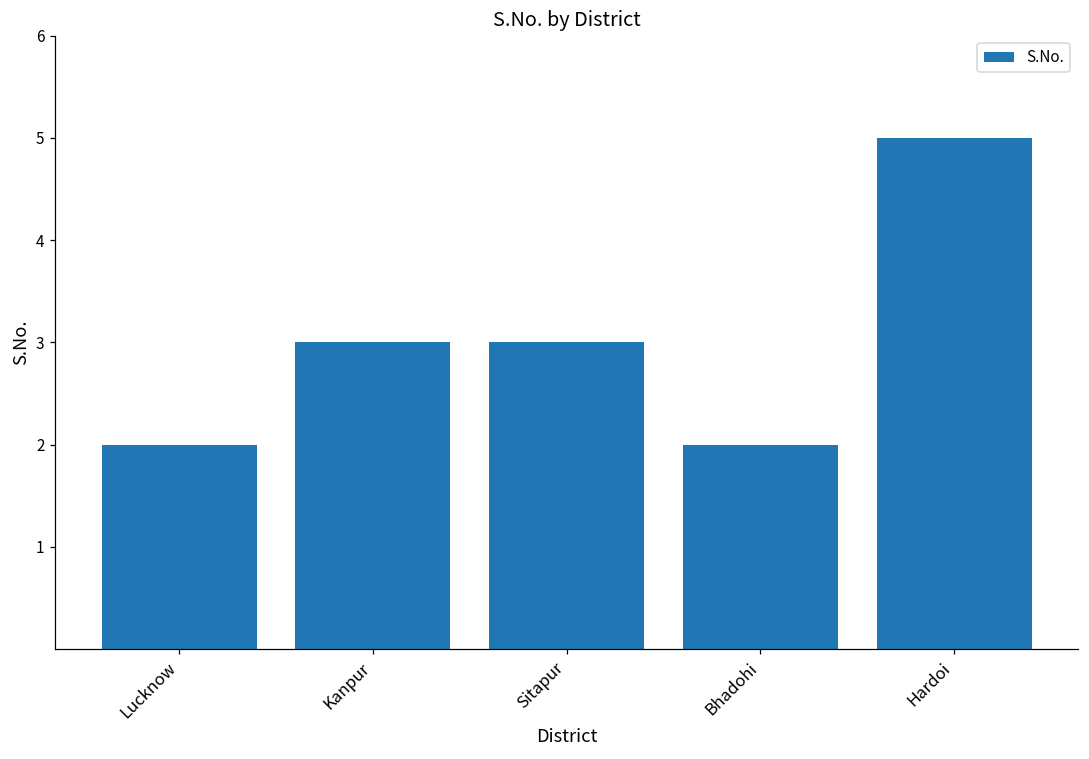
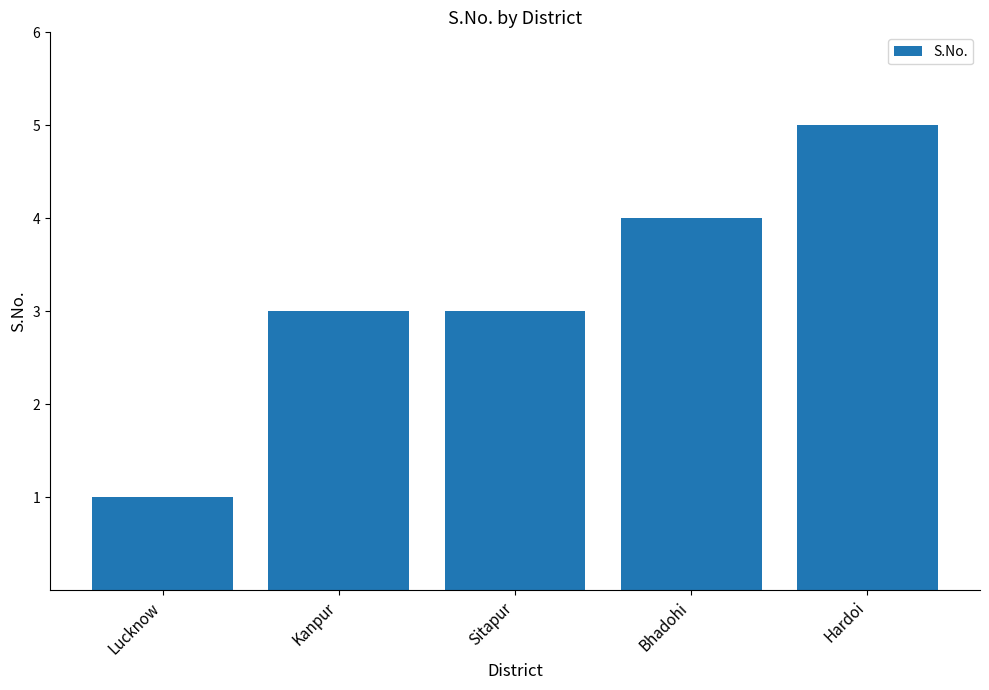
  {
-   "Lucknow": 2,
+   "Lucknow": 1,
    "Kanpur": 3,
    "Sitapur": 3,
-   "Bhadohi": 2,
+   "Bhadohi": 4,
    "Hardoi": 5
  }
